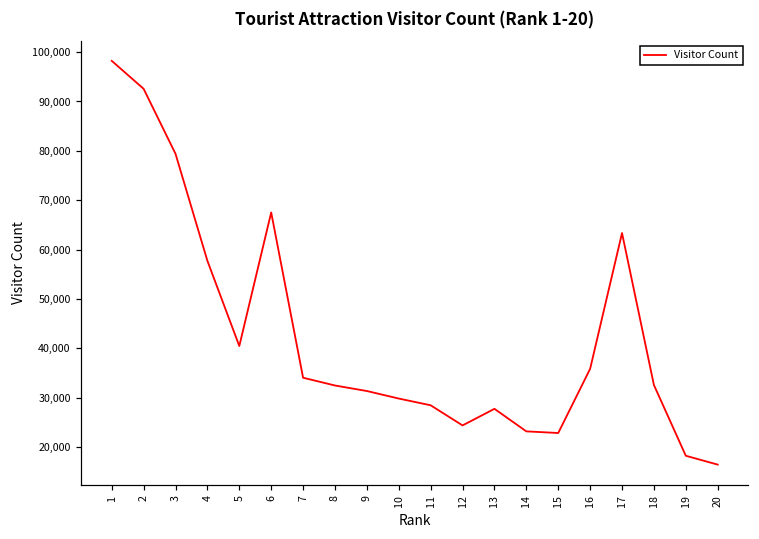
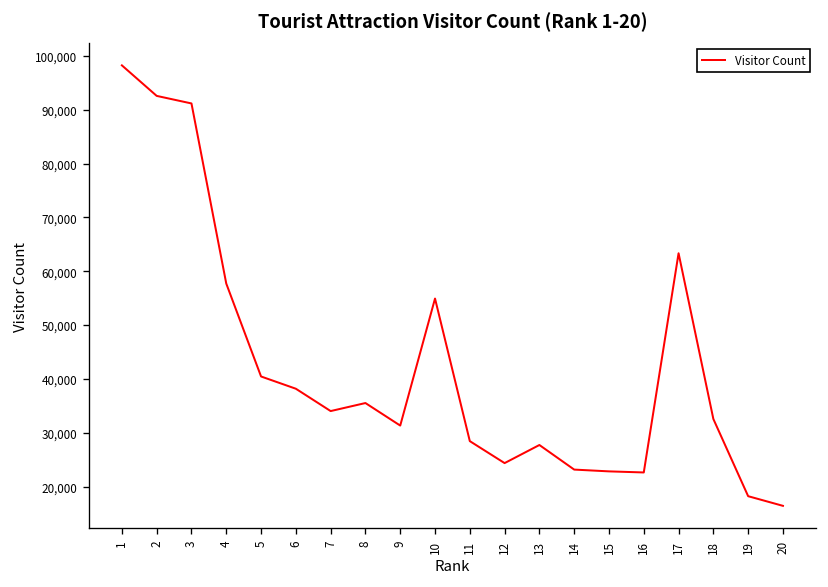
  {
    "1": "98,000",
    "2": "93,000",
-   "3": "79,000",
+   "3": "91,000",
    "4": "58,000",
    "5": "40,000",
-   "6": "68,000",
+   "6": "38,000",
    "7": "34,000",
-   "8": "32,000",
+   "8": "36,000",
    "9": "31,000",
-   "10": "30,000",
+   "10": "55,000",
    "11": "28,000",
    "12": "24,000",
    "13": "28,000",
    "14": "23,000",
    "15": "23,000",
-   "16": "36,000",
+   "16": "23,000",
    "17": "63,000",
    "18": "33,000",
    "19": "18,000",
    "20": "16,000"
  }
